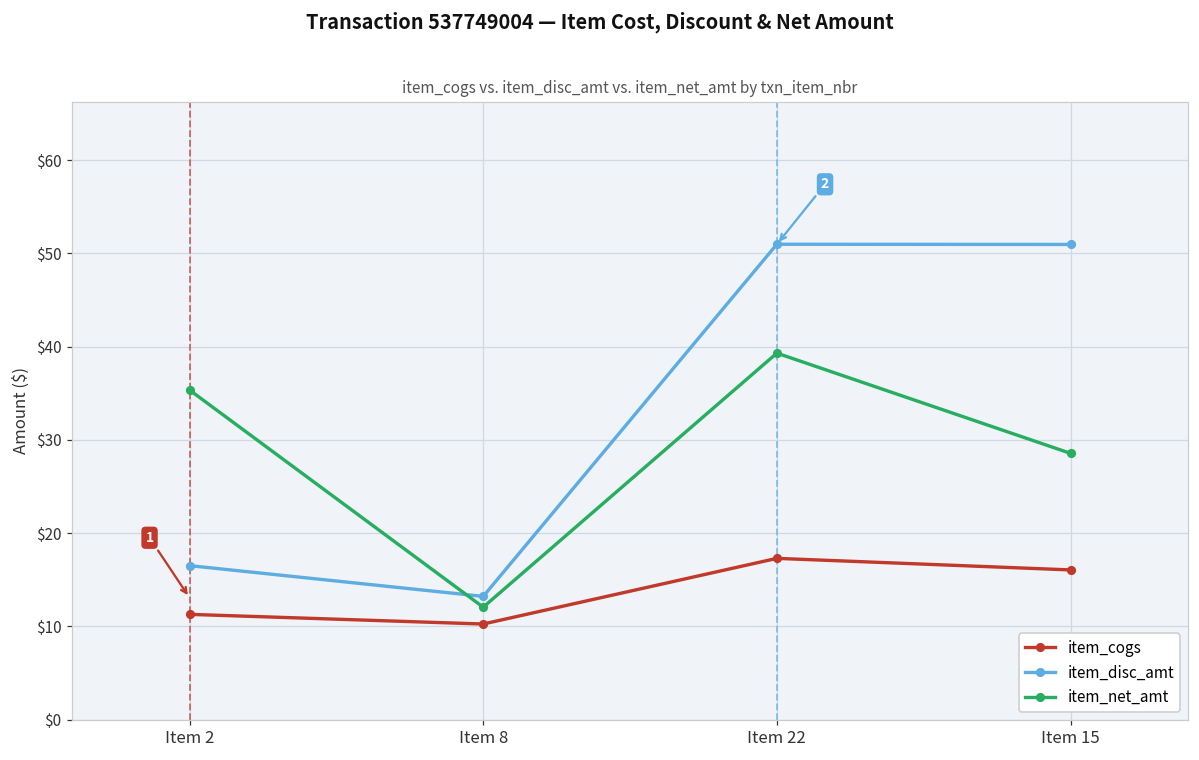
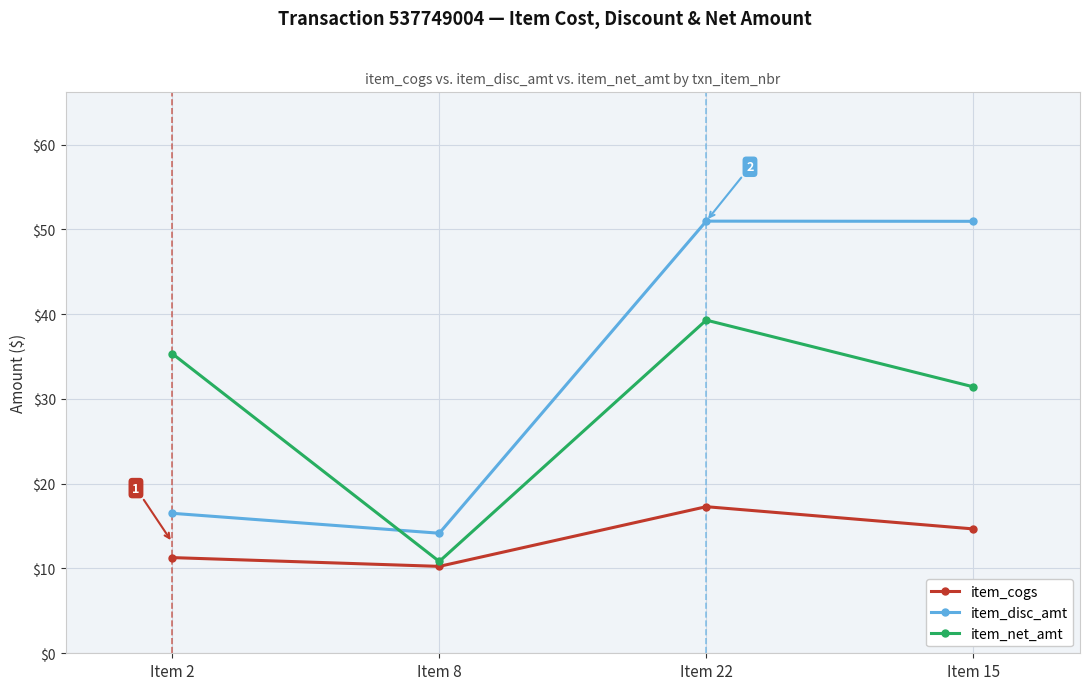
  {
    "item_cogs": {
      "Item 2": "$11",
      "Item 8": "$10",
      "Item 22": "$17",
-     "Item 15": "$16"
+     "Item 15": "$15"
    },
    "item_disc_amt": {
      "Item 2": "$17",
-     "Item 8": "$13",
+     "Item 8": "$14",
      "Item 22": "$51",
      "Item 15": "$51"
    },
    "item_net_amt": {
      "Item 2": "$35",
-     "Item 8": "$12",
+     "Item 8": "$11",
      "Item 22": "$39",
-     "Item 15": "$29"
+     "Item 15": "$31"
    }
  }
